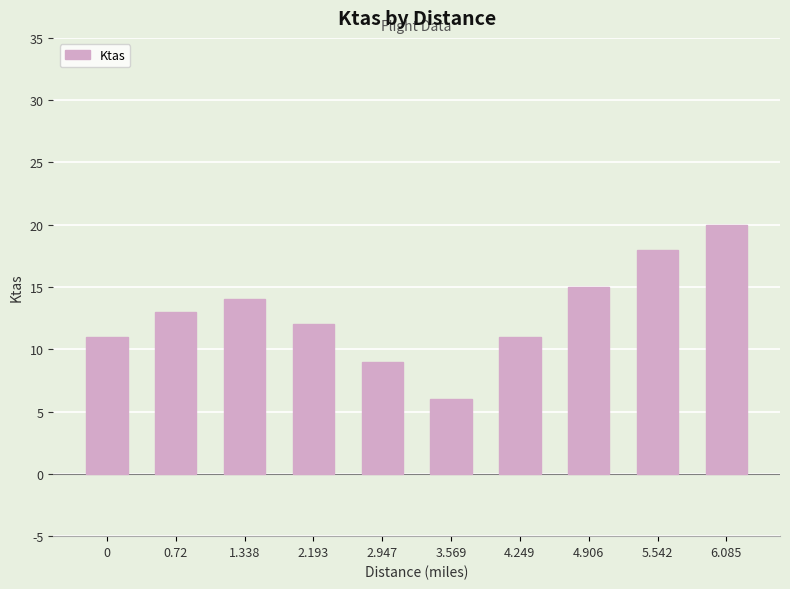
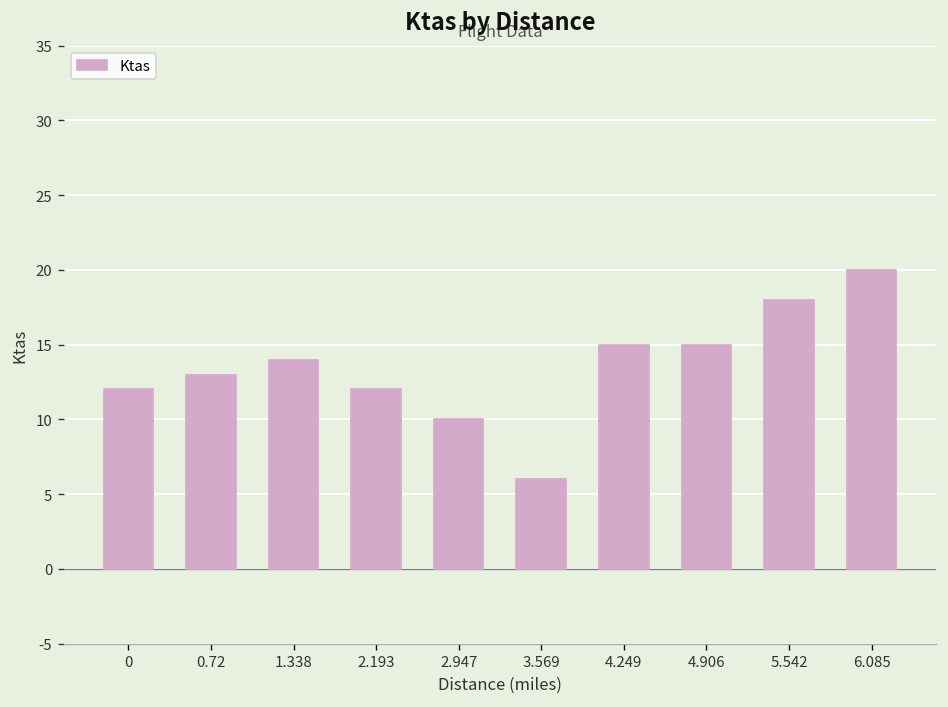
  {
-   "0": 11,
+   "0": 12,
    "0.72": 13,
    "1.338": 14,
    "2.193": 12,
-   "2.947": 9,
+   "2.947": 10,
    "3.569": 6,
-   "4.249": 11,
+   "4.249": 15,
    "4.906": 15,
    "5.542": 18,
    "6.085": 20
  }
